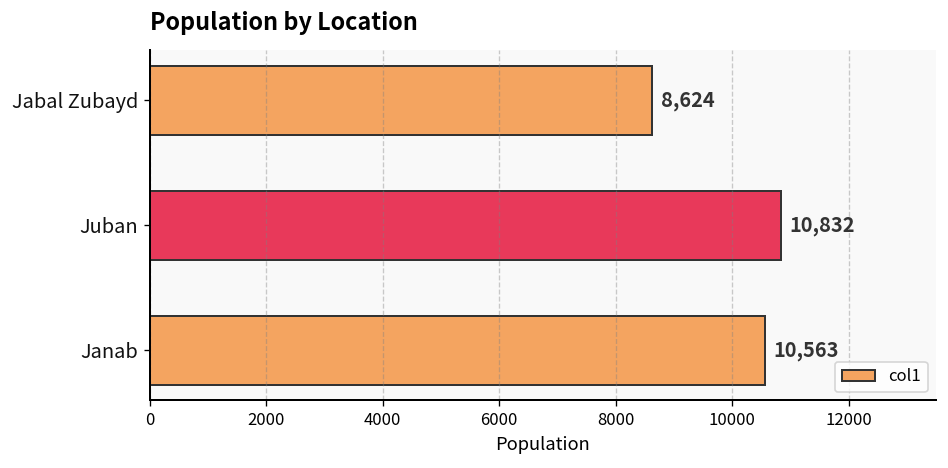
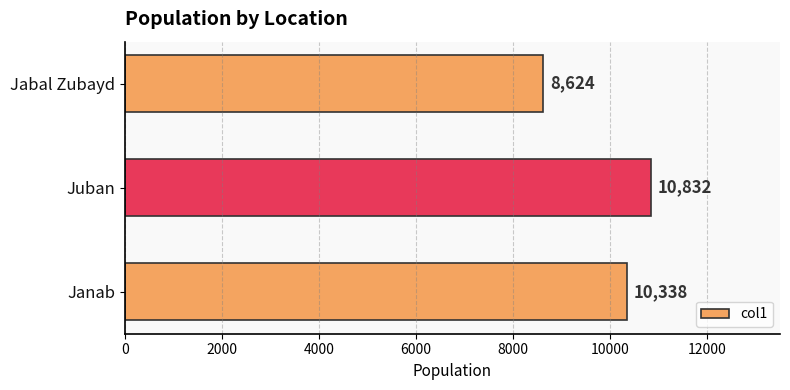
  {
    "Jabal Zubayd": "8,624",
    "Juban": "10,832",
-   "Janab": "10,563"
+   "Janab": "10,338"
  }
